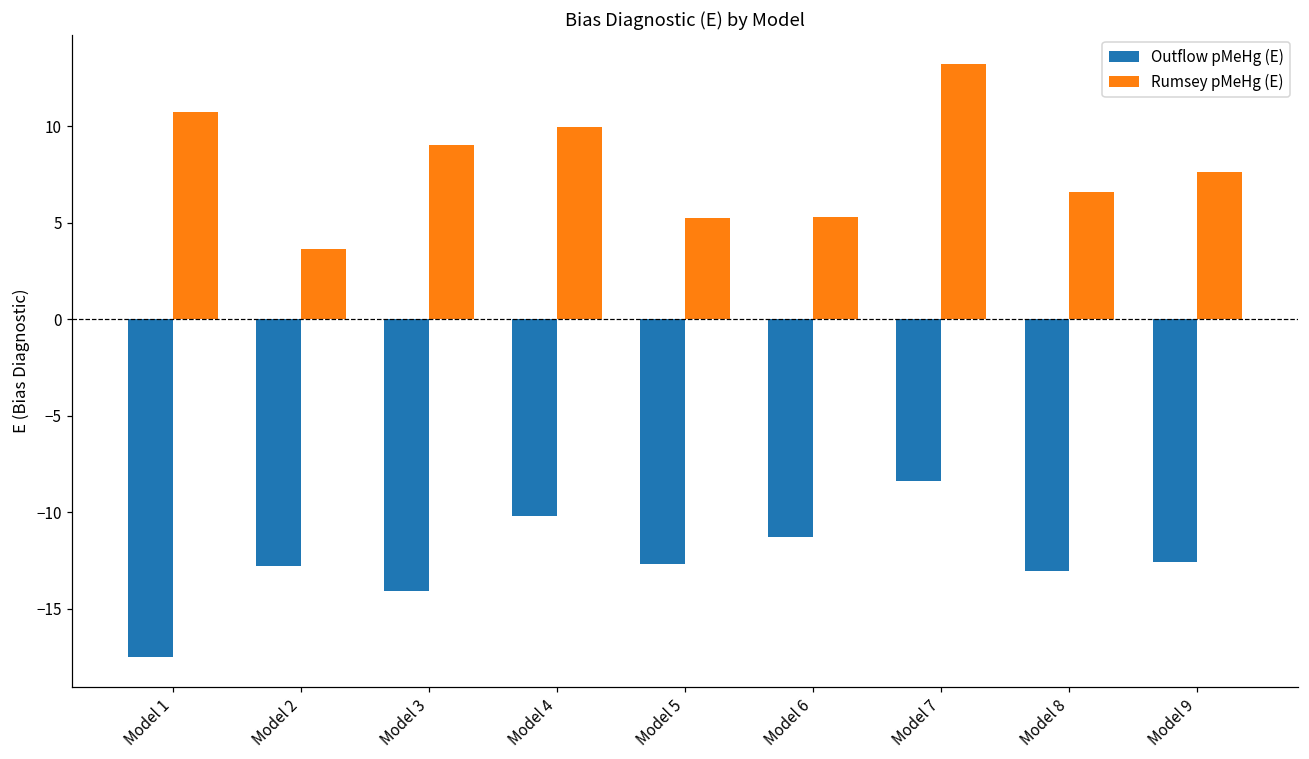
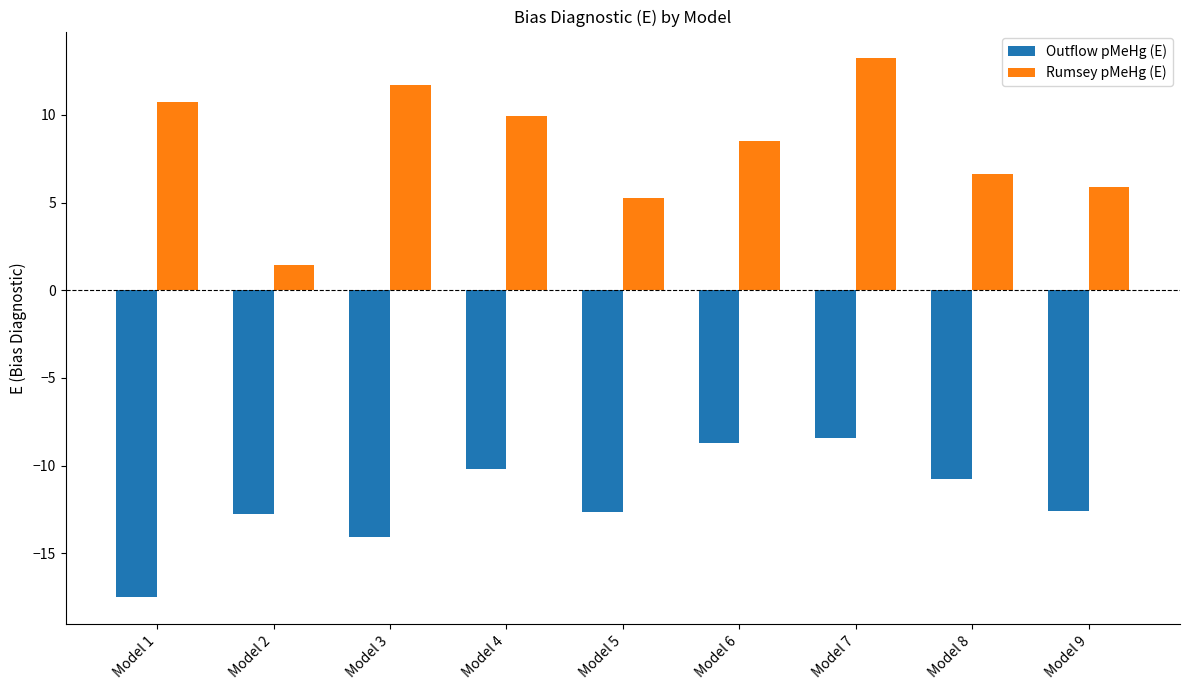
  {
    "Outflow pMeHg (E)": {
      "Model 1": -17.5,
      "Model 2": -12.8,
      "Model 3": -14.1,
      "Model 4": -10.2,
      "Model 5": -12.7,
-     "Model 6": -11.3,
+     "Model 6": -8.7,
      "Model 7": -8.4,
-     "Model 8": -13.0,
+     "Model 8": -10.8,
      "Model 9": -12.6
    },
    "Rumsey pMeHg (E)": {
      "Model 1": 10.7,
-     "Model 2": 3.6,
-     "Model 3": 9.0,
+     "Model 2": 1.4,
+     "Model 3": 11.7,
      "Model 4": 10.0,
      "Model 5": 5.2,
-     "Model 6": 5.3,
+     "Model 6": 8.5,
      "Model 7": 13.2,
      "Model 8": 6.6,
-     "Model 9": 7.6
+     "Model 9": 5.9
    }
  }
